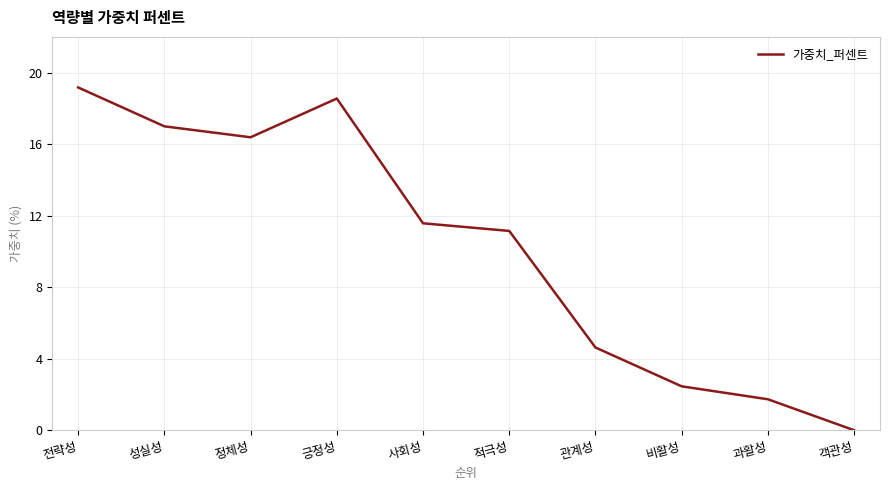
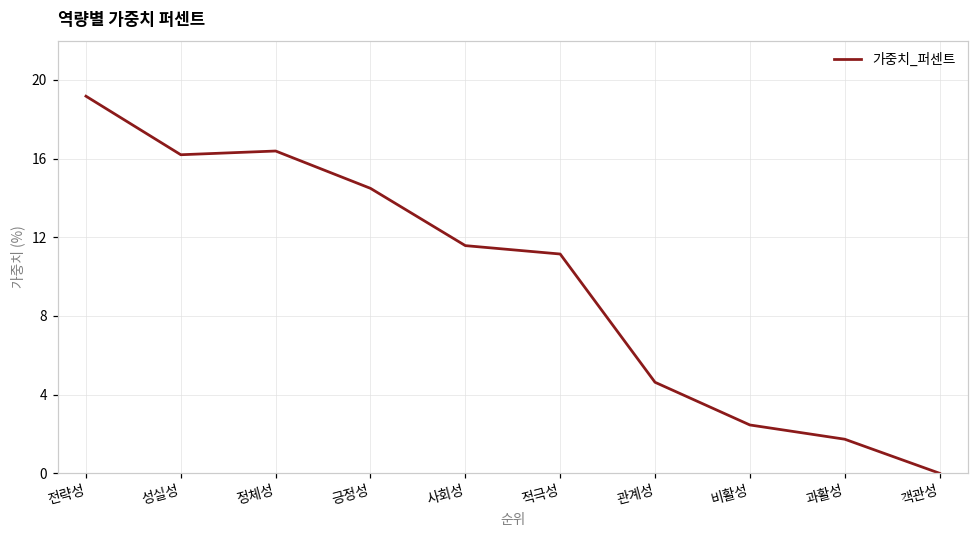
  {
    "전략성": 19.2,
-   "성실성": 17.0,
+   "성실성": 16.2,
    "정체성": 16.4,
-   "긍정성": 18.6,
+   "긍정성": 14.5,
    "사회성": 11.6,
    "적극성": 11.1,
    "관계성": 4.6,
    "비활성": 2.5,
    "과활성": 1.7,
    "객관성": 0.0
  }
